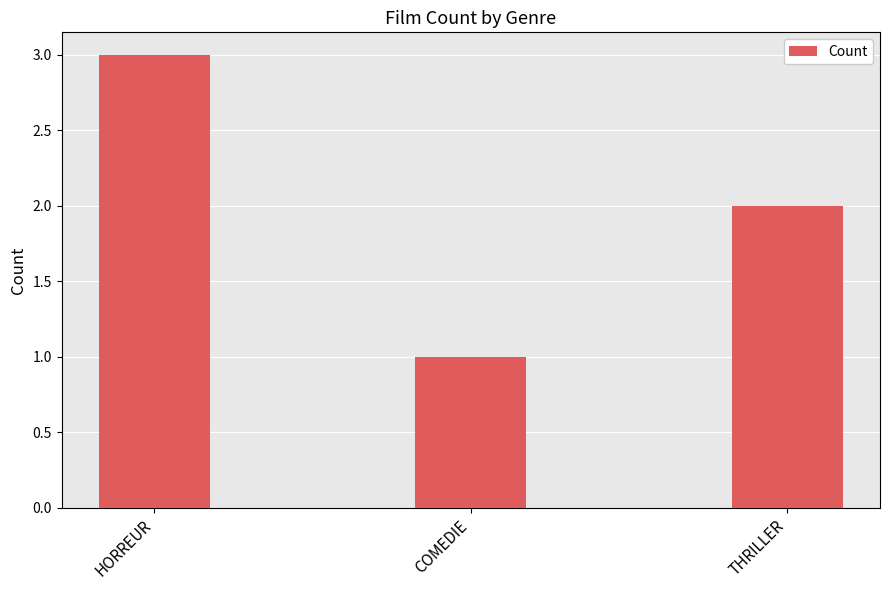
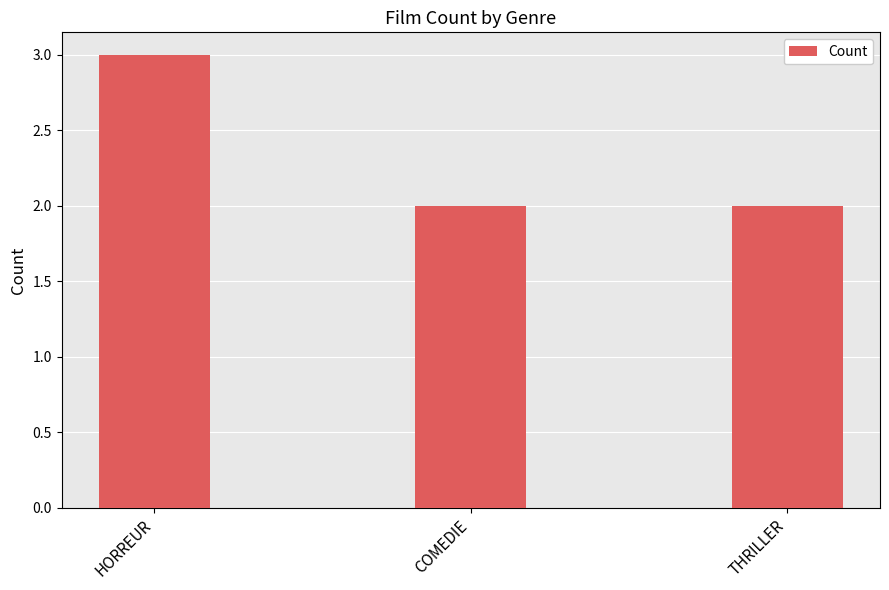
  {
    "HORREUR": 3,
-   "COMEDIE": 1,
+   "COMEDIE": 2,
    "THRILLER": 2
  }
